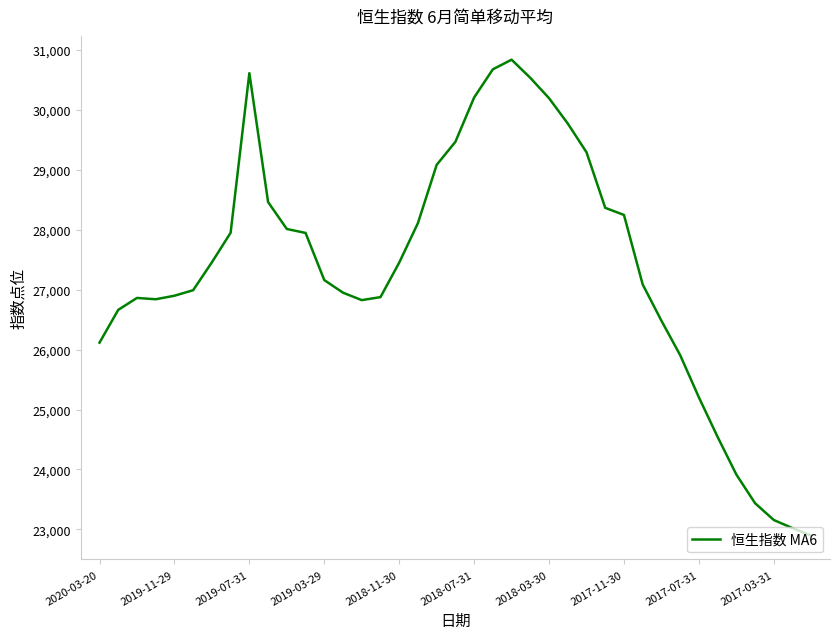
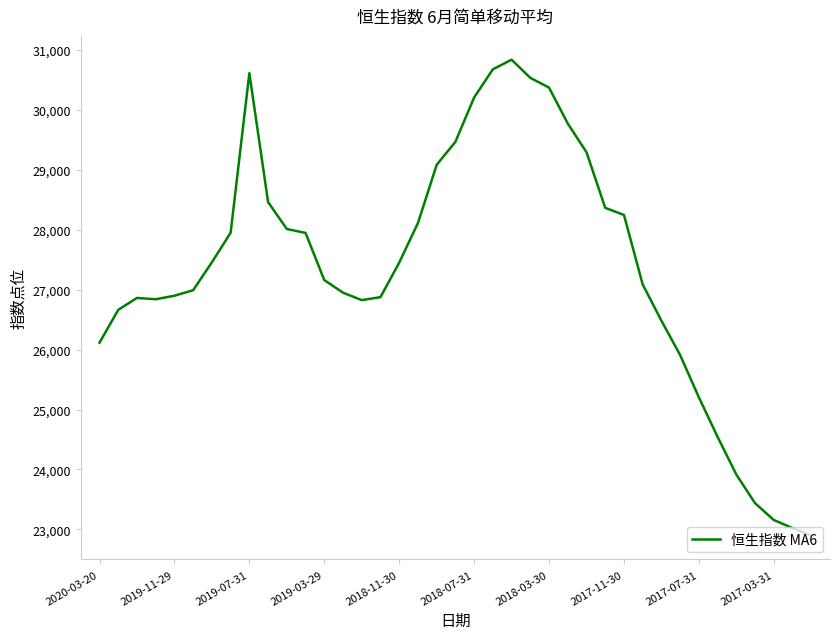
  {
    "2020-03-20": "26,100",
    "2019-11-29": "26,900",
    "2019-07-31": "30,600",
    "2019-03-29": "27,200",
    "2018-11-30": "27,500",
    "2018-07-31": "30,200",
-   "2018-03-30": "30,200",
+   "2018-03-30": "30,400",
    "2017-11-30": "28,200",
    "2017-07-31": "25,200",
    "2017-03-31": "23,200"
  }
